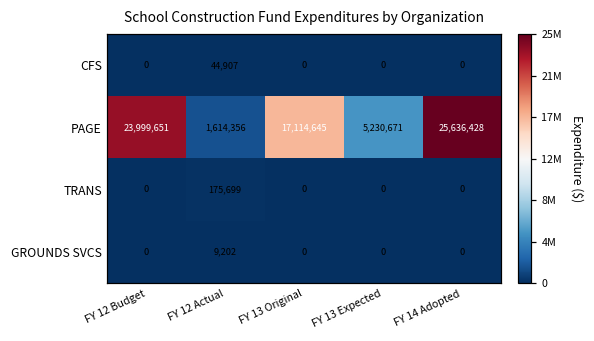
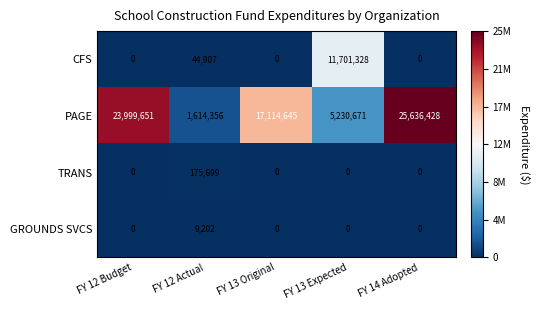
  {
    "CFS": {
      "FY 12 Budget": "0",
      "FY 12 Actual": "44,907",
      "FY 13 Original": "0",
-     "FY 13 Expected": "0",
+     "FY 13 Expected": "11,701,328",
      "FY 14 Adopted": "0"
    },
    "PAGE": {
      "FY 12 Budget": "23,999,651",
      "FY 12 Actual": "1,614,356",
      "FY 13 Original": "17,114,645",
      "FY 13 Expected": "5,230,671",
      "FY 14 Adopted": "25,636,428"
    },
    "TRANS": {
      "FY 12 Budget": "0",
      "FY 12 Actual": "175,699",
      "FY 13 Original": "0",
      "FY 13 Expected": "0",
      "FY 14 Adopted": "0"
    },
    "GROUNDS SVCS": {
      "FY 12 Budget": "0",
      "FY 12 Actual": "9,202",
      "FY 13 Original": "0",
      "FY 13 Expected": "0",
      "FY 14 Adopted": "0"
    }
  }
